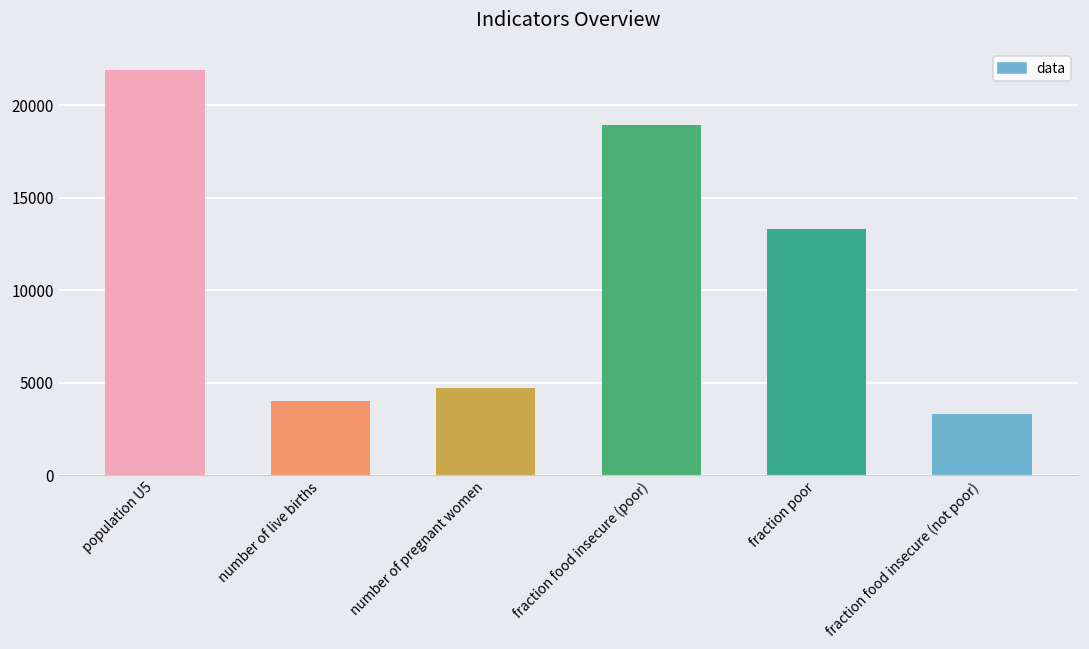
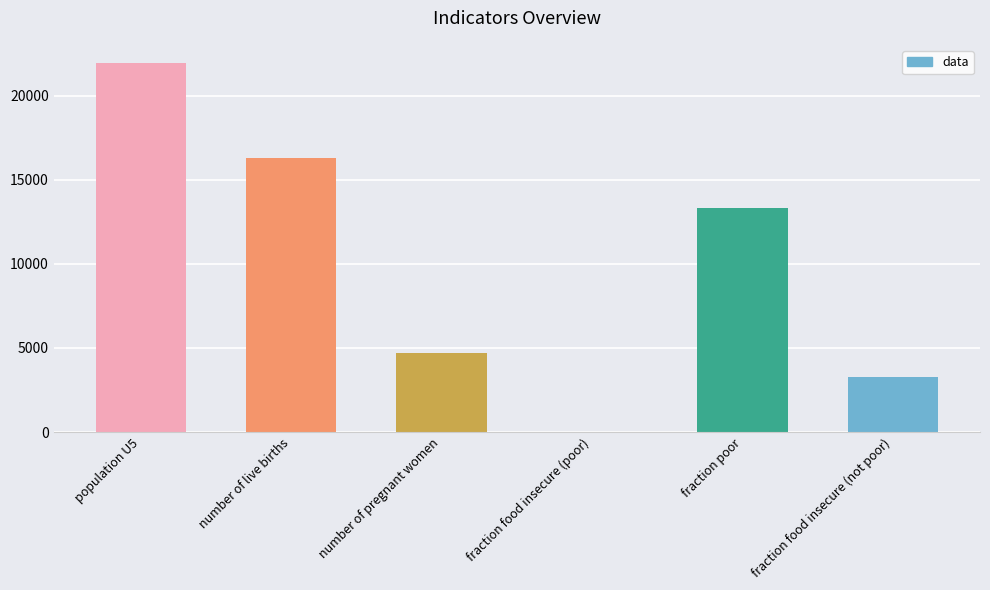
  {
    "population U5": 21900,
-   "number of live births": 4000,
+   "number of live births": 16300,
    "number of pregnant women": 4700,
-   "fraction food insecure (poor)": 18900,
+   "fraction food insecure (poor)": 0,
    "fraction poor": 13300,
    "fraction food insecure (not poor)": 3300
  }
